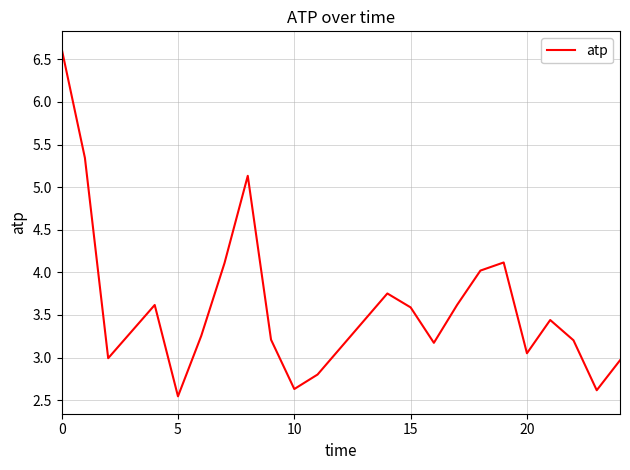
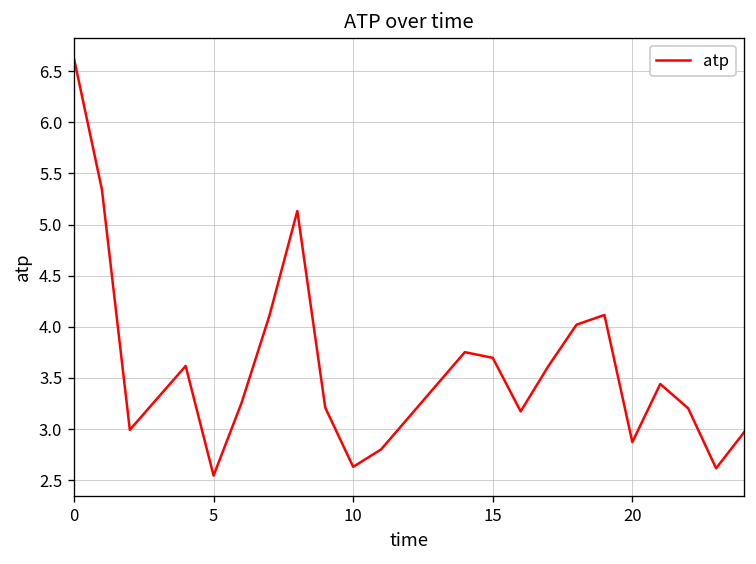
  {
    "0": 6.6,
    "5": 2.5,
    "10": 2.6,
-   "15": 3.6,
-   "20": 3.0
+   "15": 3.7,
+   "20": 2.9
  }
